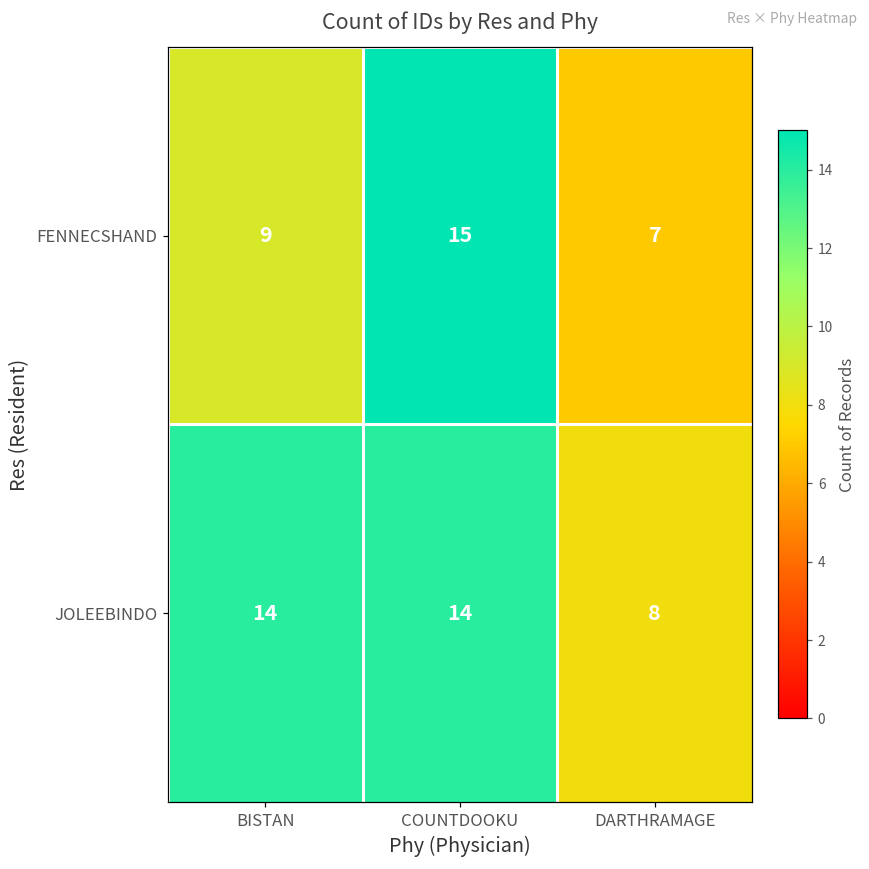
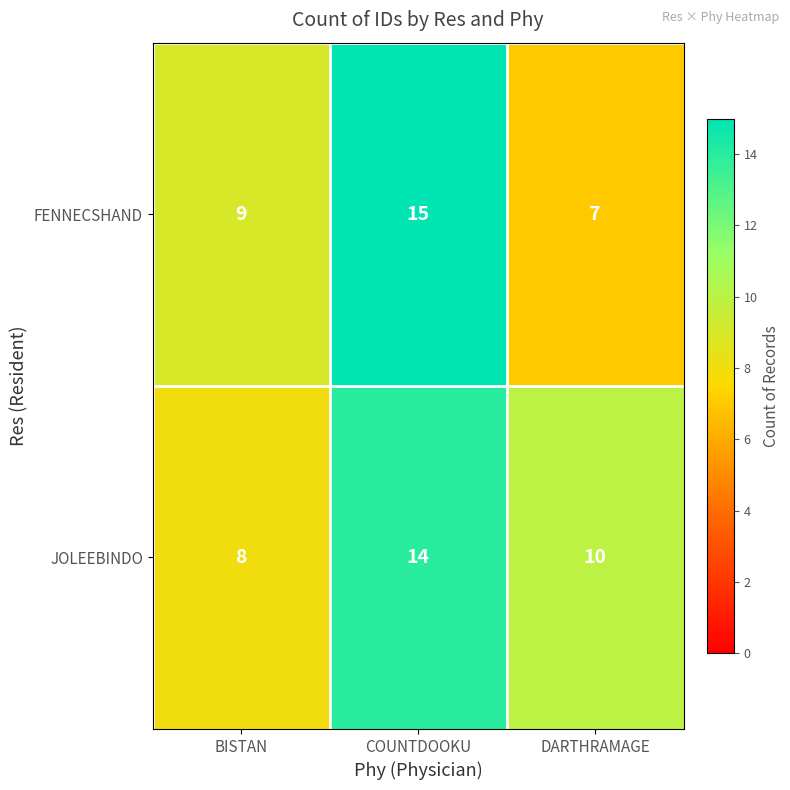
  {
    "FENNECSHAND": {
      "BISTAN": 9,
      "COUNTDOOKU": 15,
      "DARTHRAMAGE": 7
    },
    "JOLEEBINDO": {
-     "BISTAN": 14,
+     "BISTAN": 8,
      "COUNTDOOKU": 14,
-     "DARTHRAMAGE": 8
+     "DARTHRAMAGE": 10
    }
  }
